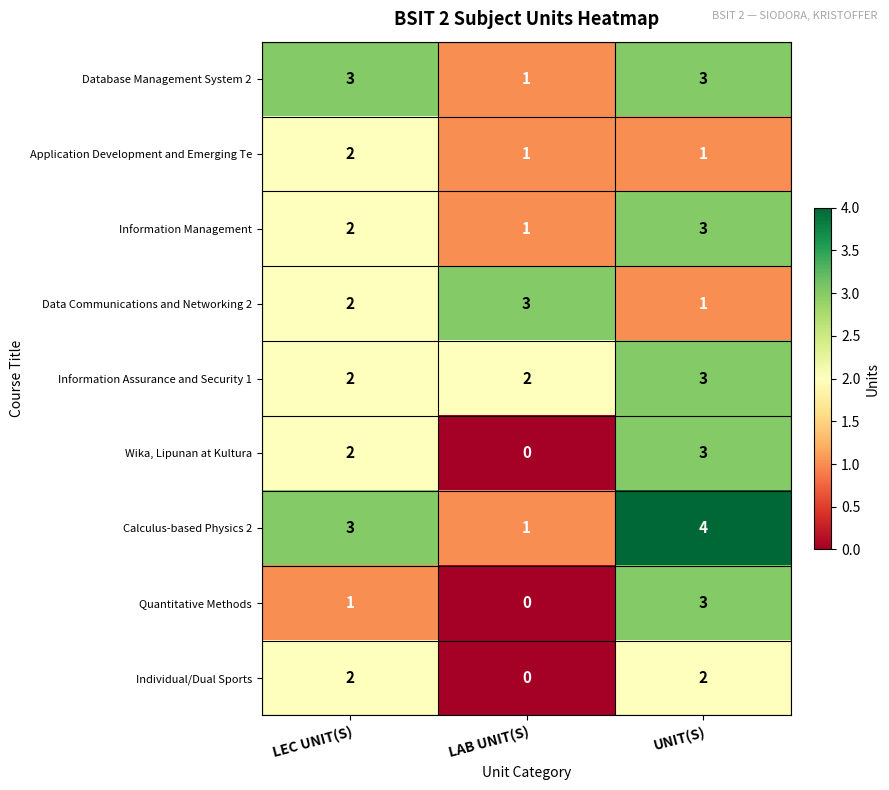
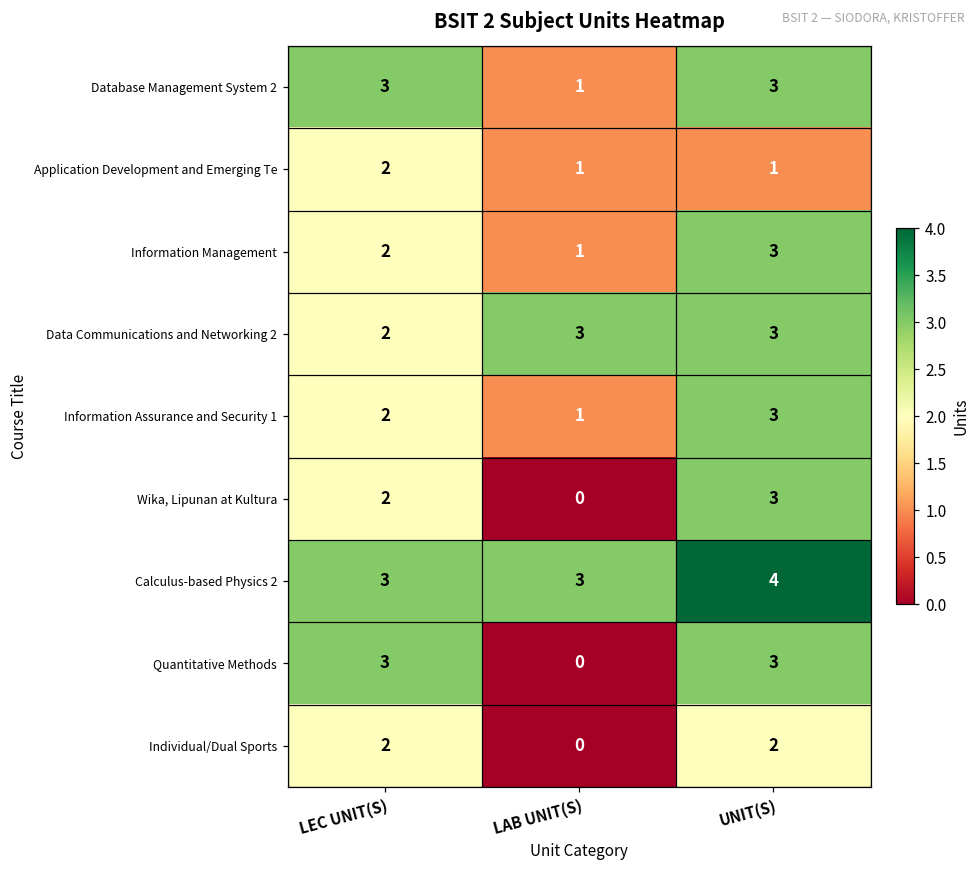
  {
    "Database Management System 2": {
      "LEC UNIT(S)": 3,
      "LAB UNIT(S)": 1,
      "UNIT(S)": 3
    },
    "Application Development and Emerging Te": {
      "LEC UNIT(S)": 2,
      "LAB UNIT(S)": 1,
      "UNIT(S)": 1
    },
    "Information Management": {
      "LEC UNIT(S)": 2,
      "LAB UNIT(S)": 1,
      "UNIT(S)": 3
    },
    "Data Communications and Networking 2": {
      "LEC UNIT(S)": 2,
      "LAB UNIT(S)": 3,
-     "UNIT(S)": 1
+     "UNIT(S)": 3
    },
    "Information Assurance and Security 1": {
      "LEC UNIT(S)": 2,
-     "LAB UNIT(S)": 2,
+     "LAB UNIT(S)": 1,
      "UNIT(S)": 3
    },
    "Wika, Lipunan at Kultura": {
      "LEC UNIT(S)": 2,
      "LAB UNIT(S)": 0,
      "UNIT(S)": 3
    },
    "Calculus-based Physics 2": {
      "LEC UNIT(S)": 3,
-     "LAB UNIT(S)": 1,
+     "LAB UNIT(S)": 3,
      "UNIT(S)": 4
    },
    "Quantitative Methods": {
-     "LEC UNIT(S)": 1,
+     "LEC UNIT(S)": 3,
      "LAB UNIT(S)": 0,
      "UNIT(S)": 3
    },
    "Individual/Dual Sports": {
      "LEC UNIT(S)": 2,
      "LAB UNIT(S)": 0,
      "UNIT(S)": 2
    }
  }
